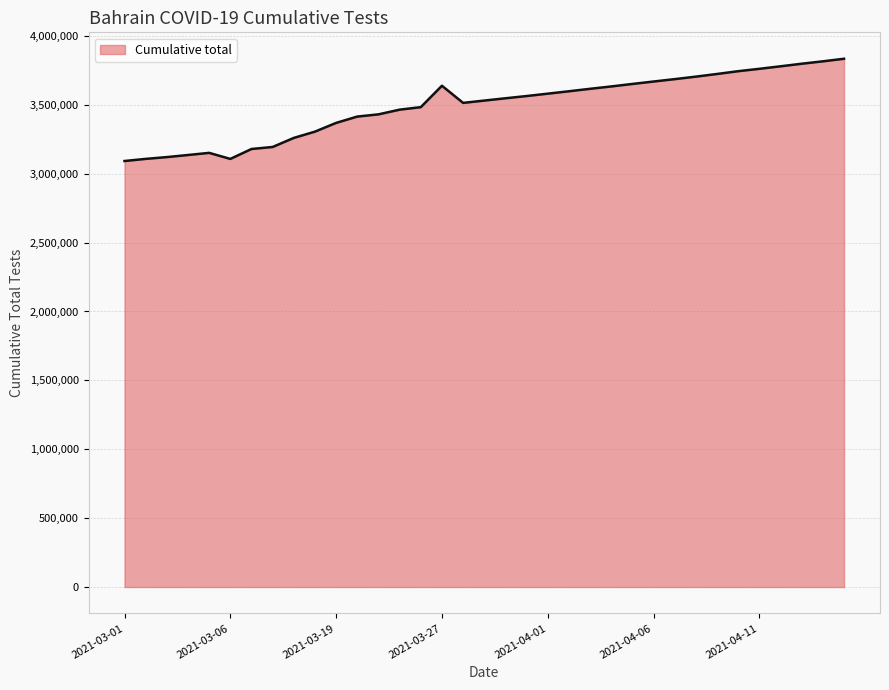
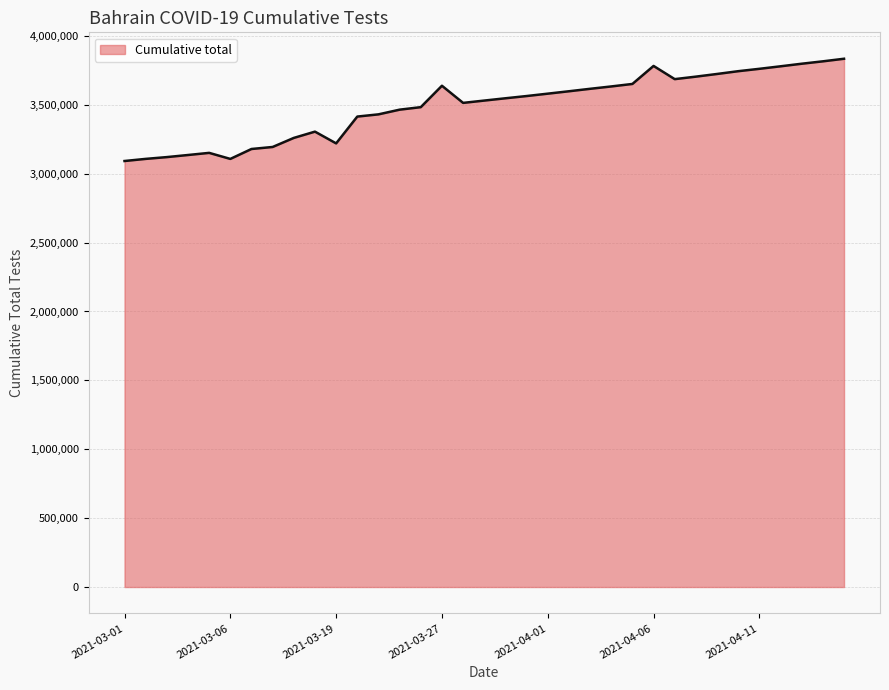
  {
    "2021-03-01": "3,090,000",
    "2021-03-06": "3,110,000",
-   "2021-03-19": "3,370,000",
+   "2021-03-19": "3,220,000",
    "2021-03-27": "3,640,000",
    "2021-04-01": "3,580,000",
-   "2021-04-06": "3,670,000",
+   "2021-04-06": "3,780,000",
    "2021-04-11": "3,760,000"
  }
